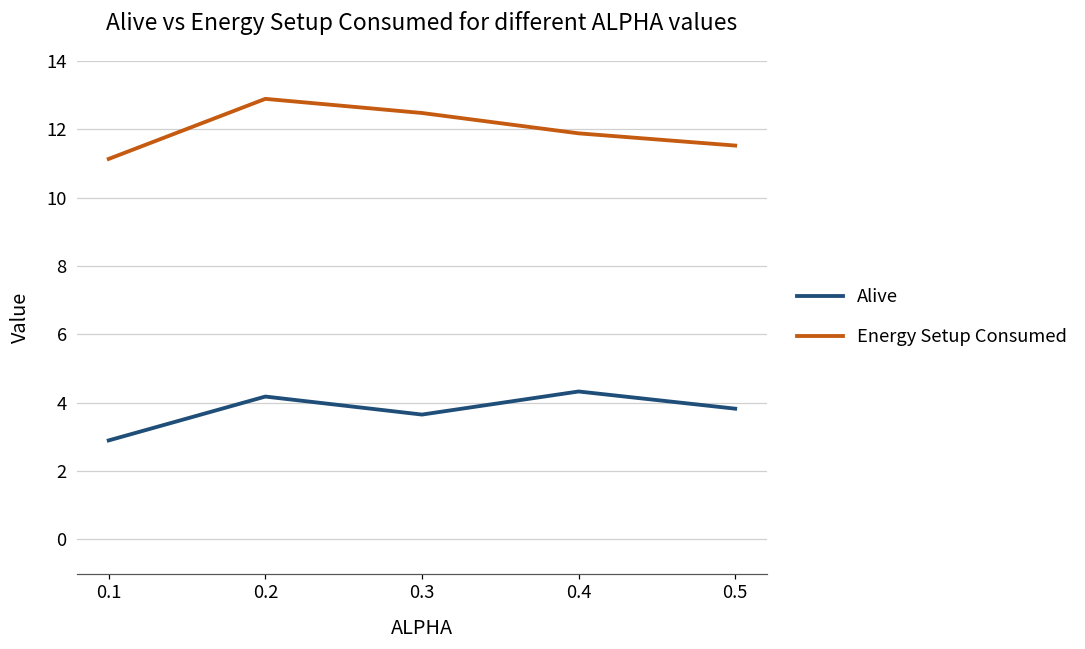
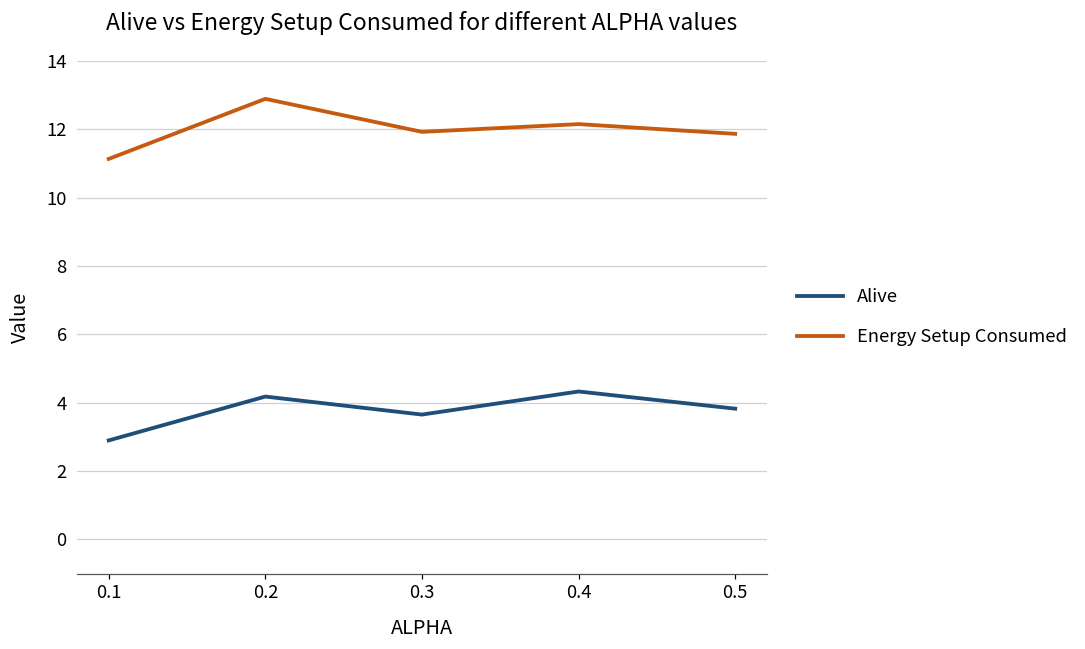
  {
    "Alive": {
      "0.1": 2.9,
      "0.2": 4.2,
      "0.3": 3.7,
      "0.4": 4.3,
      "0.5": 3.8
    },
    "Energy Setup Consumed": {
      "0.1": 11.1,
      "0.2": 12.9,
-     "0.3": 12.5,
-     "0.4": 11.9,
-     "0.5": 11.5
+     "0.3": 11.9,
+     "0.4": 12.2,
+     "0.5": 11.9
    }
  }
